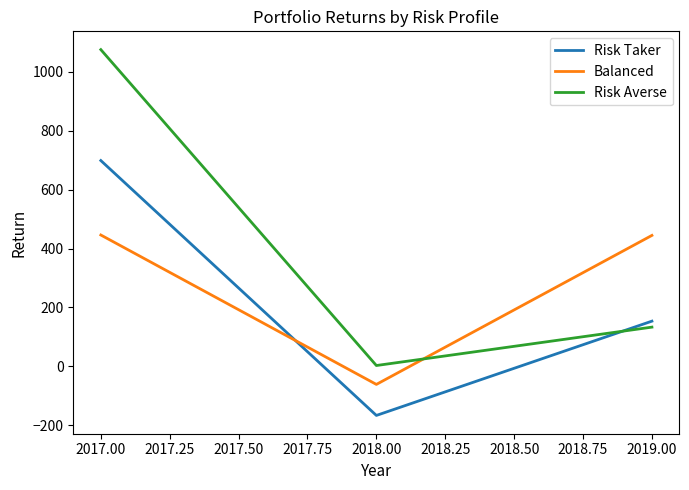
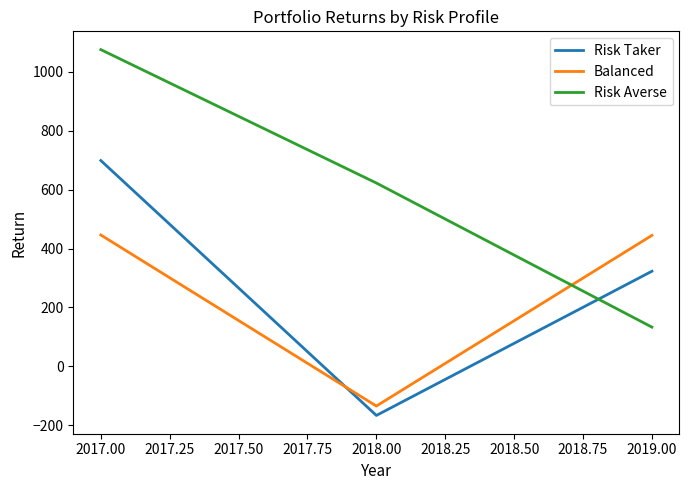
  {
    "Risk Taker": {
      "2017.00": 700,
      "2018.00": -170,
-     "2019.00": 150
+     "2019.00": 320
    },
    "Balanced": {
      "2017.00": 450,
-     "2018.00": -60,
+     "2018.00": -130,
      "2019.00": 440
    },
    "Risk Averse": {
      "2017.00": 1070,
-     "2018.00": 0,
+     "2018.00": 620,
      "2019.00": 130
    }
  }
